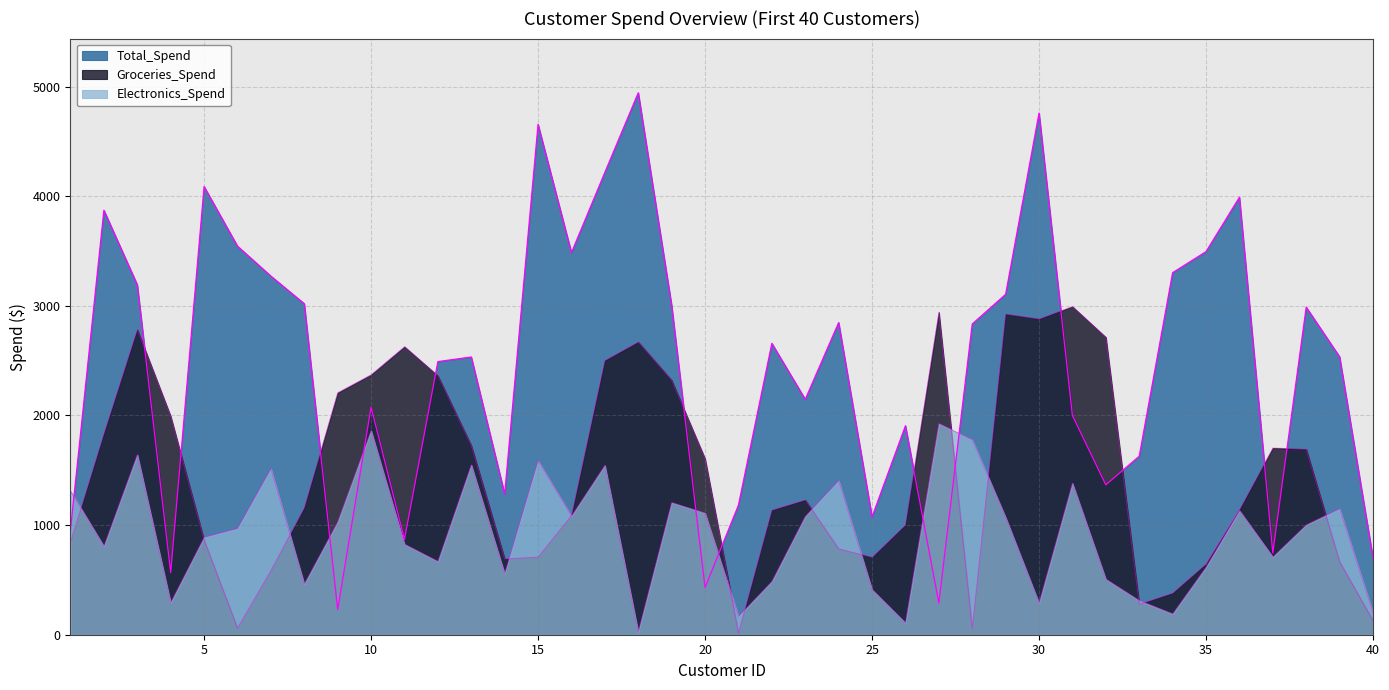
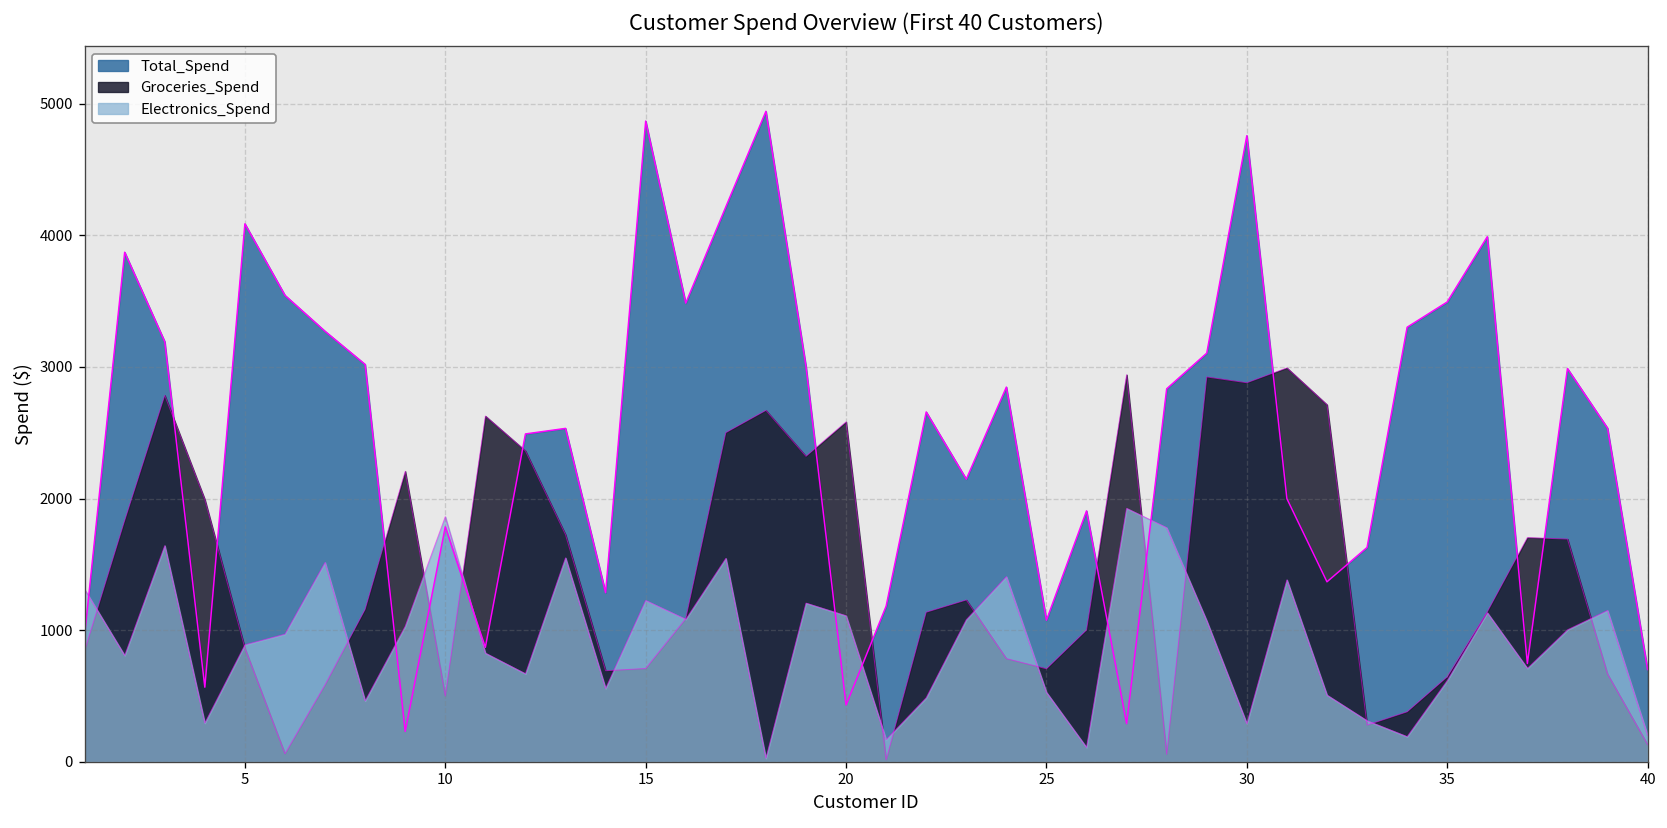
  {
    "Total_Spend": {
      "5": 4090,
-     "10": 2080,
-     "15": 4660,
+     "10": 1790,
+     "15": 4870,
      "20": 430,
      "25": 1080,
      "30": 4760,
      "35": 3490,
      "40": 700
    },
    "Groceries_Spend": {
      "5": 860,
-     "10": 2370,
+     "10": 500,
      "15": 710,
-     "20": 1610,
+     "20": 2580,
      "25": 710,
      "30": 2880,
      "35": 650,
      "40": 130
    },
    "Electronics_Spend": {
      "5": 890,
      "10": 1860,
-     "15": 1590,
+     "15": 1230,
      "20": 1110,
-     "25": 410,
+     "25": 530,
      "30": 290,
      "35": 620,
      "40": 200
    }
  }
